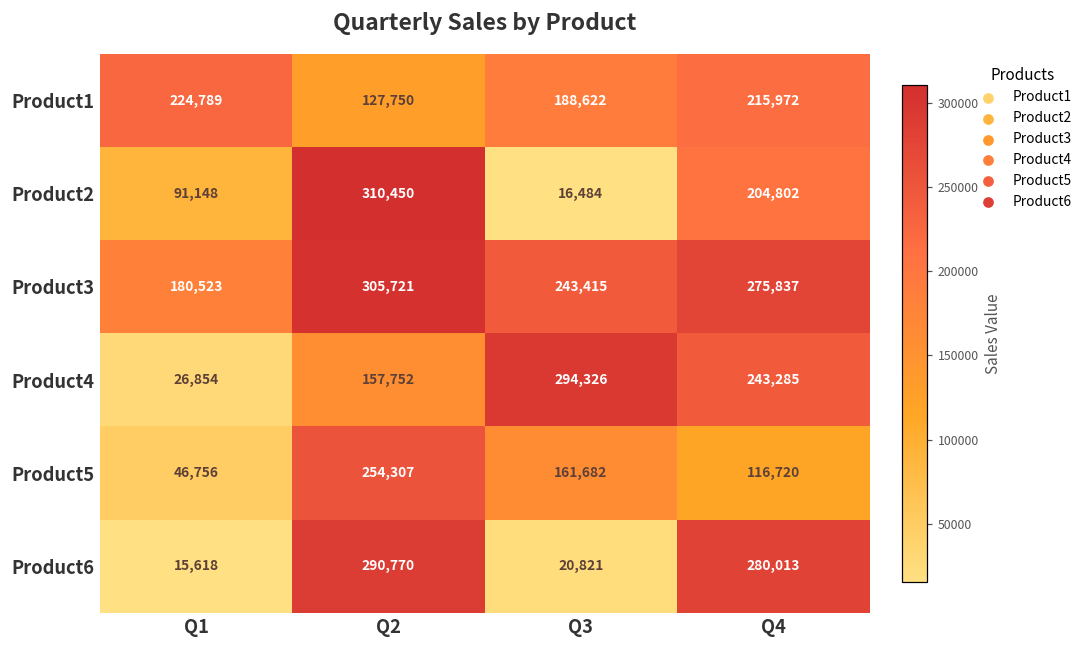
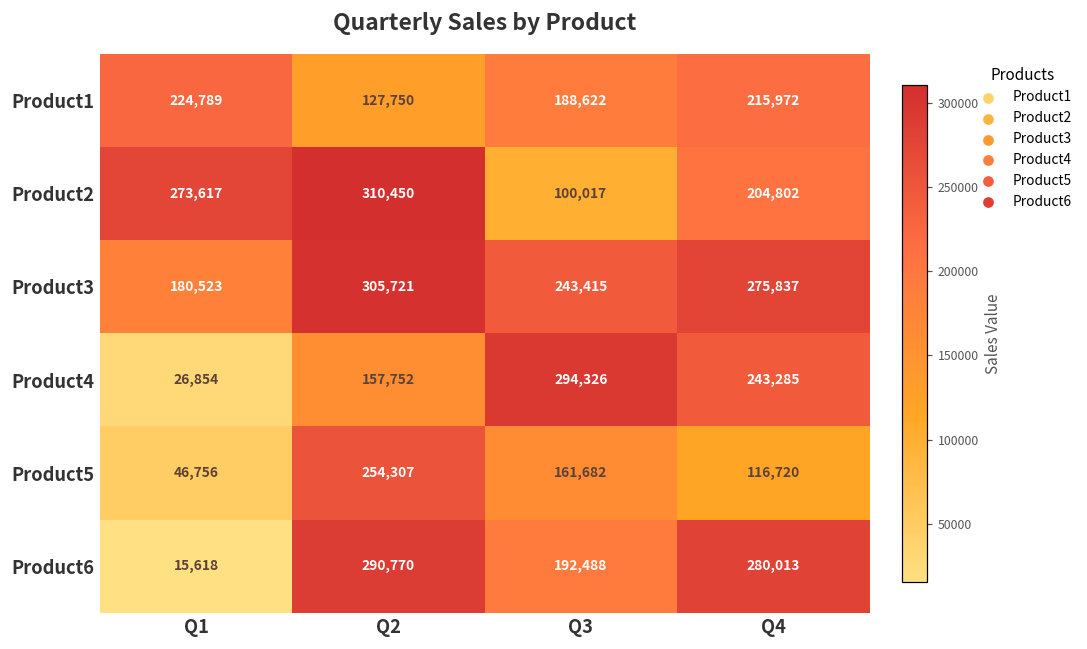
  {
    "Product1": {
      "Q1": "224,789",
      "Q2": "127,750",
      "Q3": "188,622",
      "Q4": "215,972"
    },
    "Product2": {
-     "Q1": "91,148",
+     "Q1": "273,617",
      "Q2": "310,450",
-     "Q3": "16,484",
+     "Q3": "100,017",
      "Q4": "204,802"
    },
    "Product3": {
      "Q1": "180,523",
      "Q2": "305,721",
      "Q3": "243,415",
      "Q4": "275,837"
    },
    "Product4": {
      "Q1": "26,854",
      "Q2": "157,752",
      "Q3": "294,326",
      "Q4": "243,285"
    },
    "Product5": {
      "Q1": "46,756",
      "Q2": "254,307",
      "Q3": "161,682",
      "Q4": "116,720"
    },
    "Product6": {
      "Q1": "15,618",
      "Q2": "290,770",
-     "Q3": "20,821",
+     "Q3": "192,488",
      "Q4": "280,013"
    }
  }
